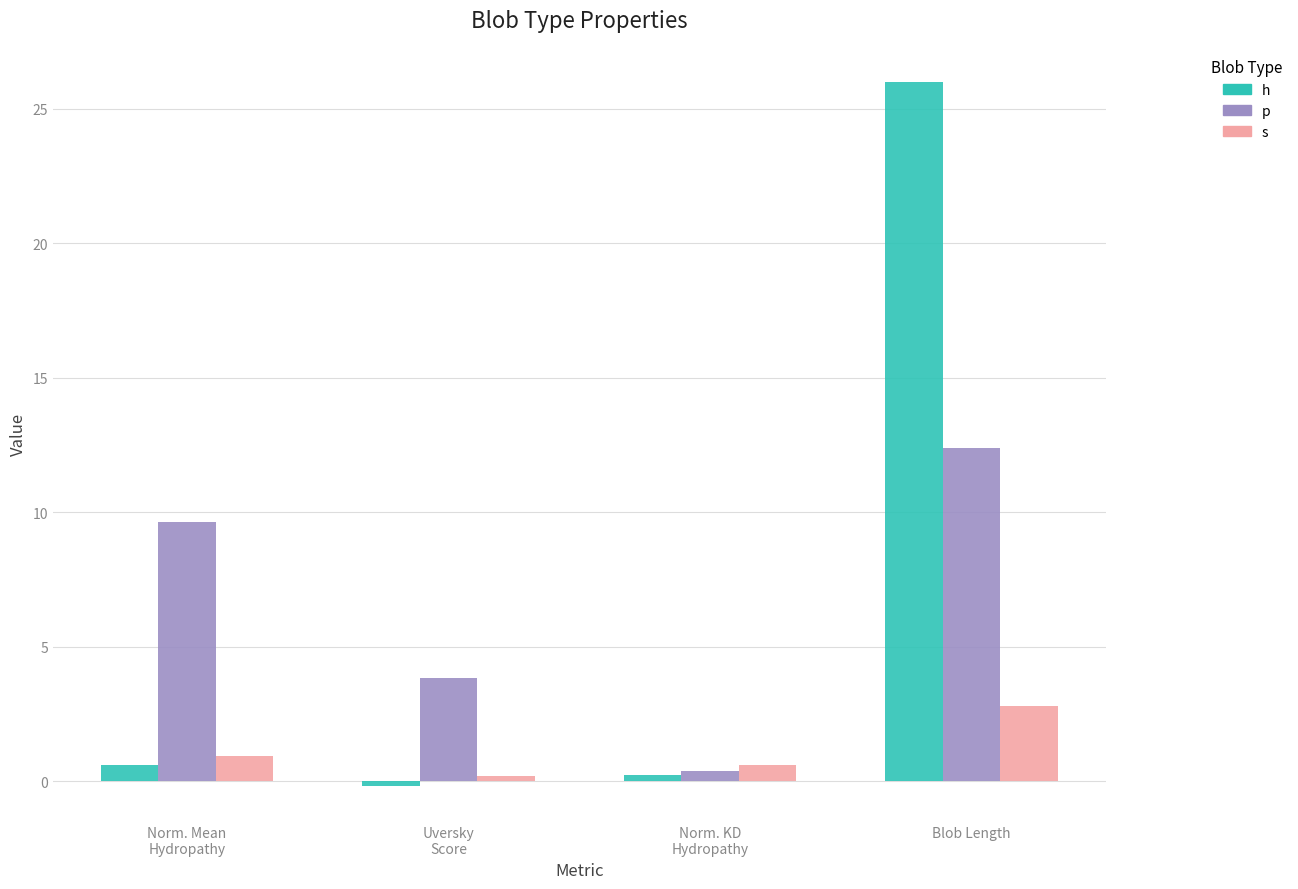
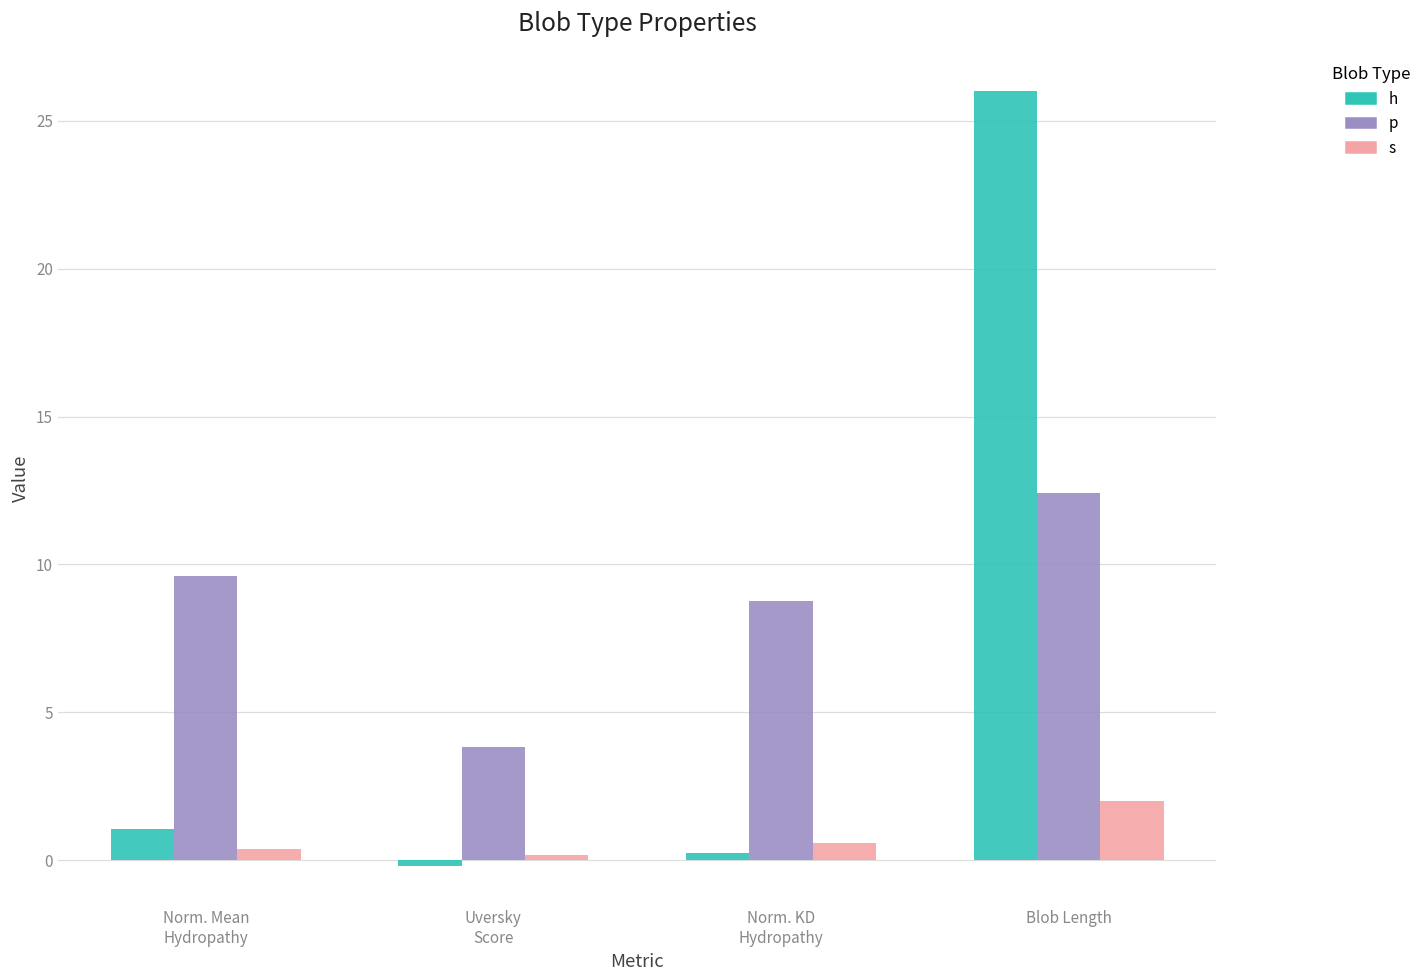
  {
    "h": {
-     "Norm. Mean Hydropathy": 0.6,
+     "Norm. Mean Hydropathy": 1.1,
      "Uversky Score": -0.2,
      "Norm. KD Hydropathy": 0.2,
      "Blob Length": 26.0
    },
    "p": {
      "Norm. Mean Hydropathy": 9.6,
      "Uversky Score": 3.8,
-     "Norm. KD Hydropathy": 0.4,
+     "Norm. KD Hydropathy": 8.8,
      "Blob Length": 12.4
    },
    "s": {
-     "Norm. Mean Hydropathy": 0.9,
+     "Norm. Mean Hydropathy": 0.4,
      "Uversky Score": 0.2,
      "Norm. KD Hydropathy": 0.6,
-     "Blob Length": 2.8
+     "Blob Length": 2.0
    }
  }
